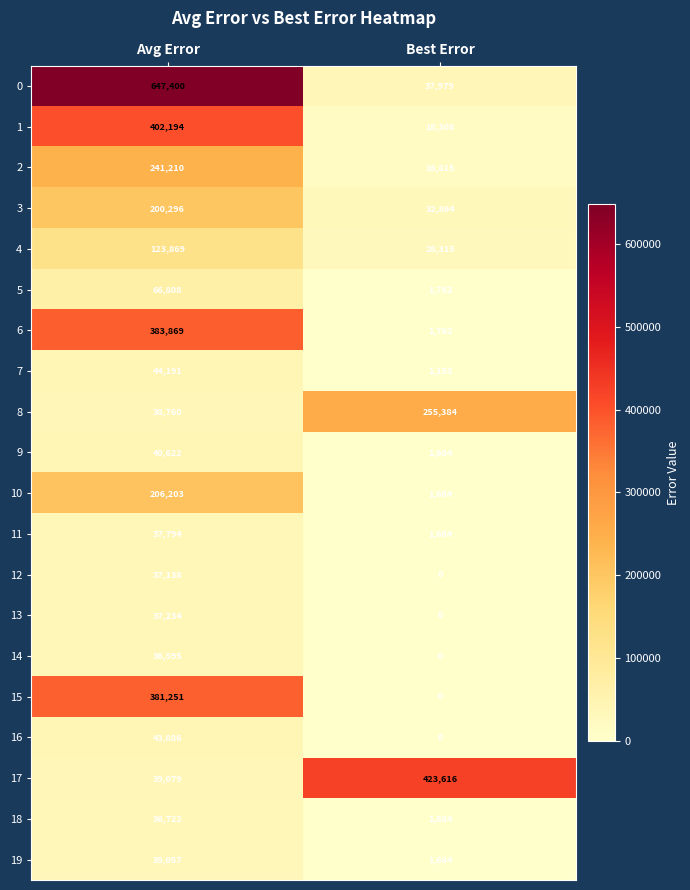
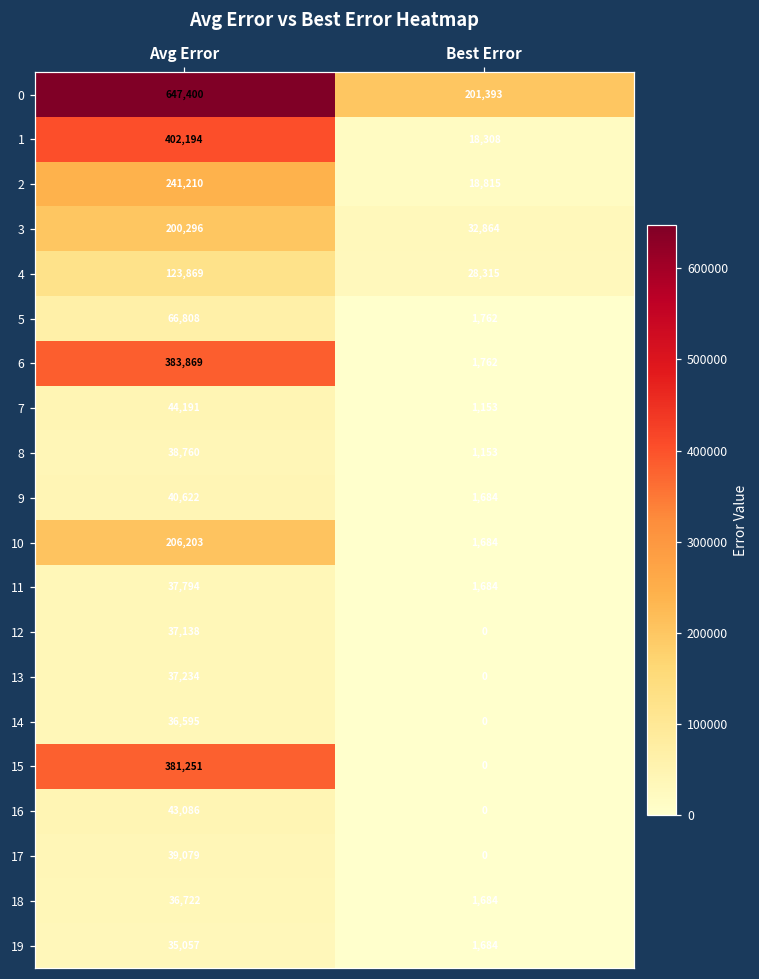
  {
    "0": {
      "Avg Error": "647,400",
-     "Best Error": "37,979"
+     "Best Error": "201,393"
    },
    "1": {
      "Avg Error": "402,194",
      "Best Error": "18,308"
    },
    "2": {
      "Avg Error": "241,210",
      "Best Error": "18,815"
    },
    "3": {
      "Avg Error": "200,296",
      "Best Error": "32,864"
    },
    "4": {
      "Avg Error": "123,869",
      "Best Error": "28,315"
    },
    "5": {
      "Avg Error": "66,808",
      "Best Error": "1,762"
    },
    "6": {
      "Avg Error": "383,869",
      "Best Error": "1,762"
    },
    "7": {
      "Avg Error": "44,191",
      "Best Error": "1,153"
    },
    "8": {
      "Avg Error": "38,760",
-     "Best Error": "255,384"
+     "Best Error": "1,153"
    },
    "9": {
      "Avg Error": "40,622",
      "Best Error": "1,684"
    },
    "10": {
      "Avg Error": "206,203",
      "Best Error": "1,684"
    },
    "11": {
      "Avg Error": "37,794",
      "Best Error": "1,684"
    },
    "12": {
      "Avg Error": "37,138",
      "Best Error": "0"
    },
    "13": {
      "Avg Error": "37,234",
      "Best Error": "0"
    },
    "14": {
      "Avg Error": "36,595",
      "Best Error": "0"
    },
    "15": {
      "Avg Error": "381,251",
      "Best Error": "0"
    },
    "16": {
      "Avg Error": "43,086",
      "Best Error": "0"
    },
    "17": {
      "Avg Error": "39,079",
-     "Best Error": "423,616"
+     "Best Error": "0"
    },
    "18": {
      "Avg Error": "36,722",
      "Best Error": "1,684"
    },
    "19": {
      "Avg Error": "35,057",
      "Best Error": "1,684"
    }
  }
